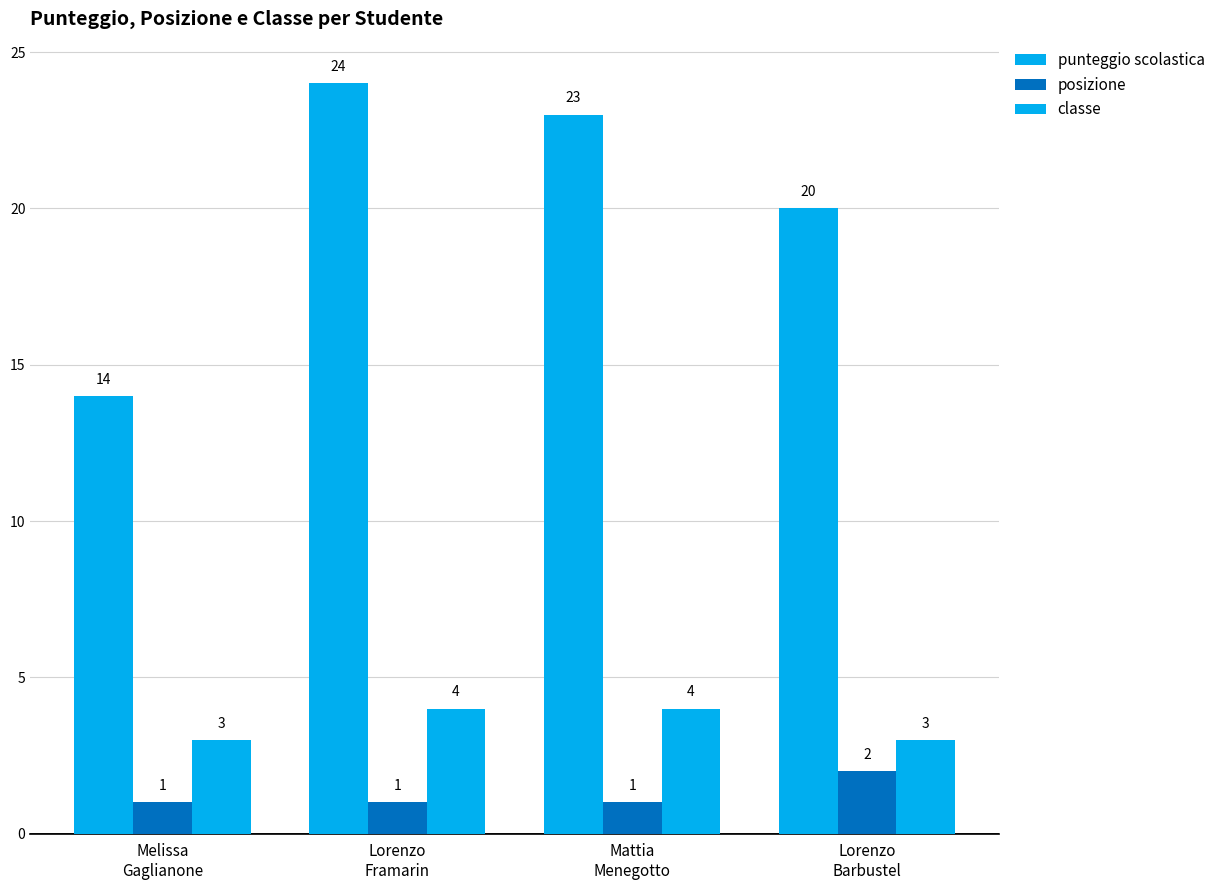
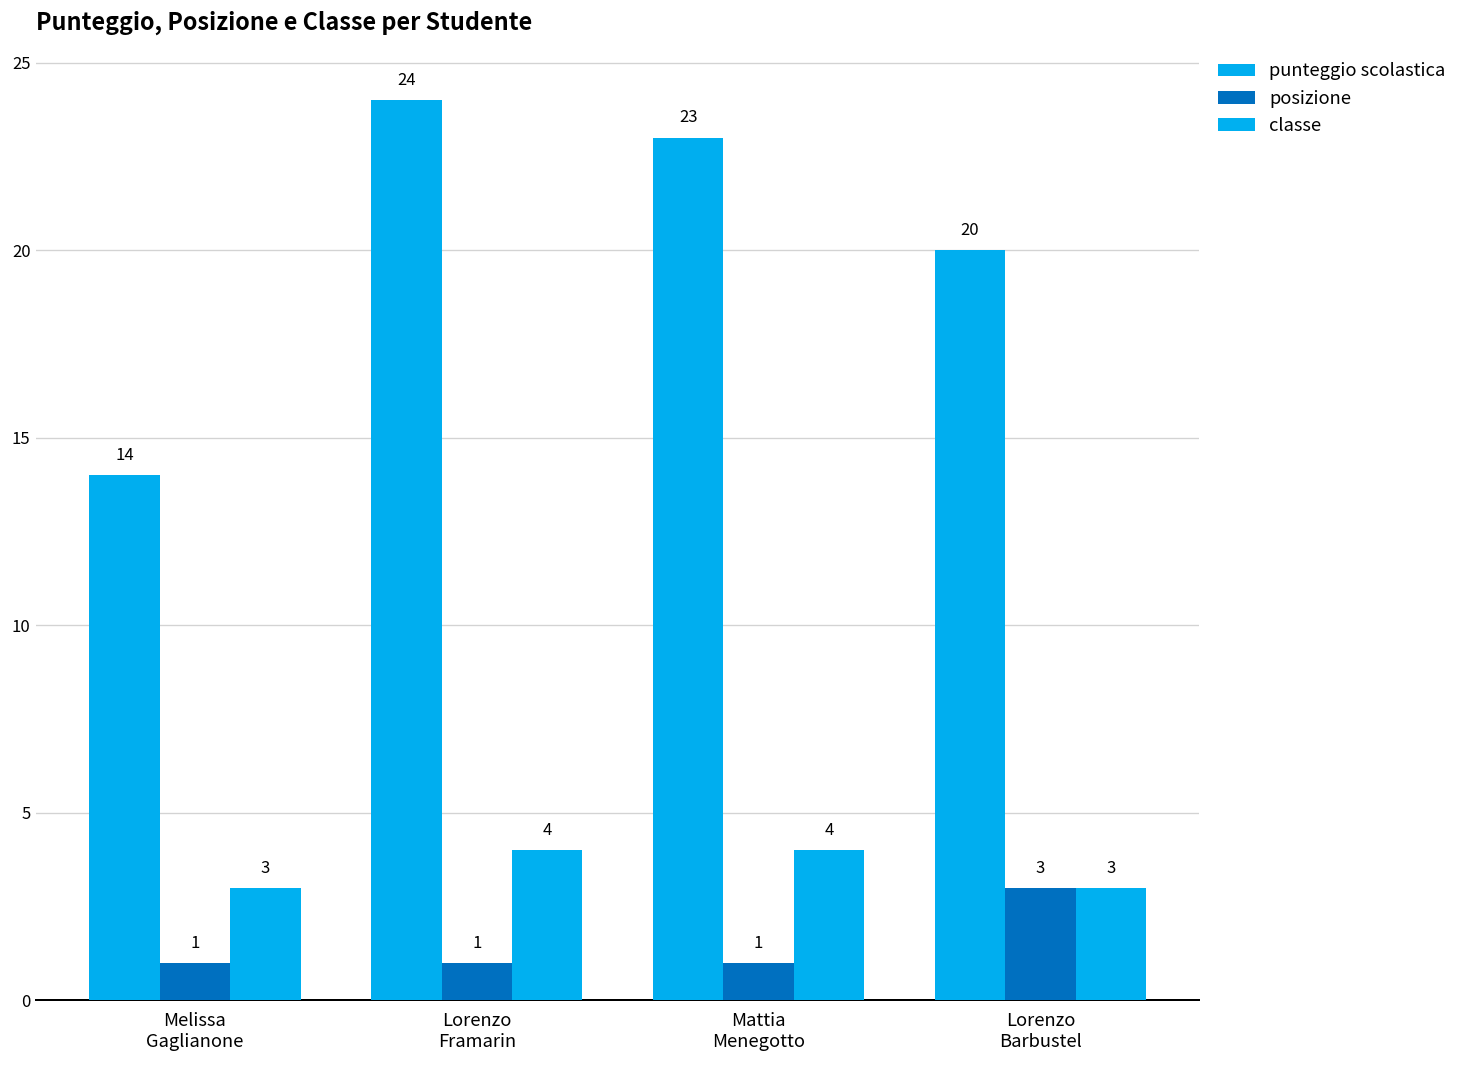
  {
    "posizione": {
      "Melissa Gaglianone": 1,
      "Lorenzo Framarin": 1,
      "Mattia Menegotto": 1,
-     "Lorenzo Barbustel": 2
+     "Lorenzo Barbustel": 3
    }
  }
